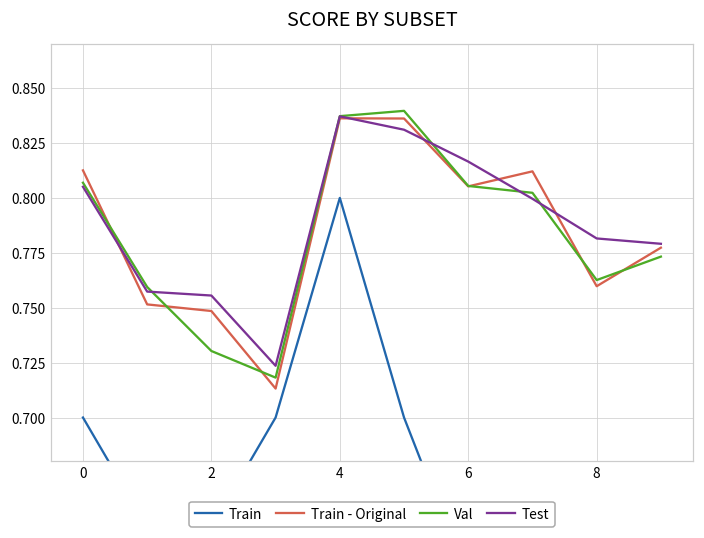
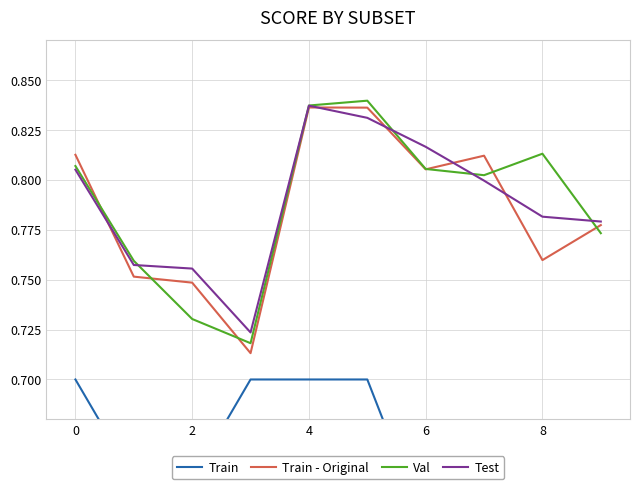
  {
    "Train": {
      "0": 0.7,
-     "4": 0.8
+     "4": 0.7
    },
    "Train - Original": {
      "0": 0.813,
      "2": 0.748,
      "8": 0.760
    },
    "Val": {
      "0": 0.807,
      "2": 0.730,
-     "8": 0.763
+     "8": 0.813
    },
    "Test": {
      "0": 0.805,
      "2": 0.756,
      "6": 0.817,
      "8": 0.782
    }
  }
